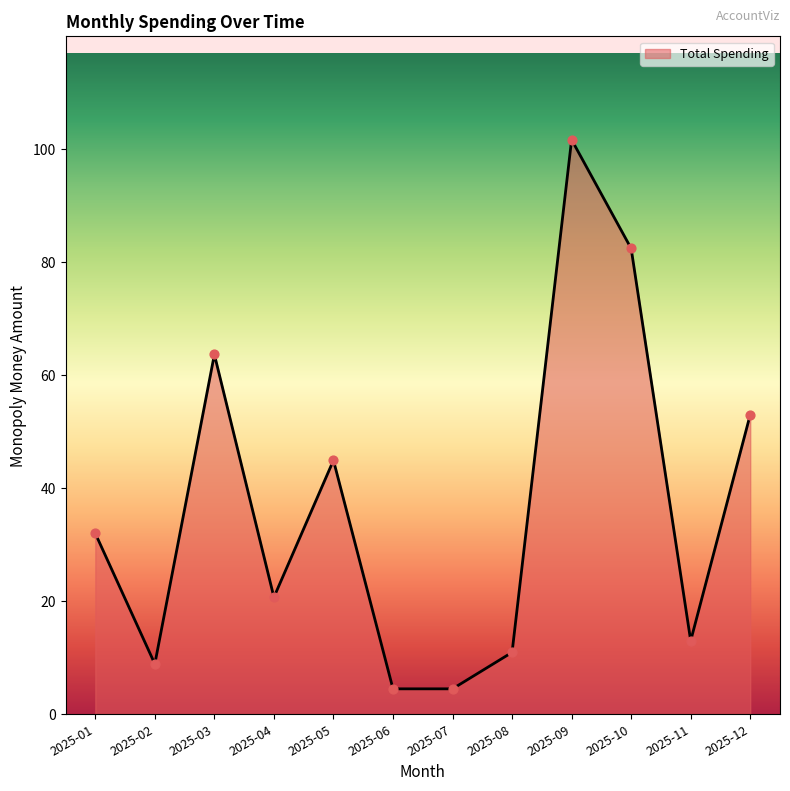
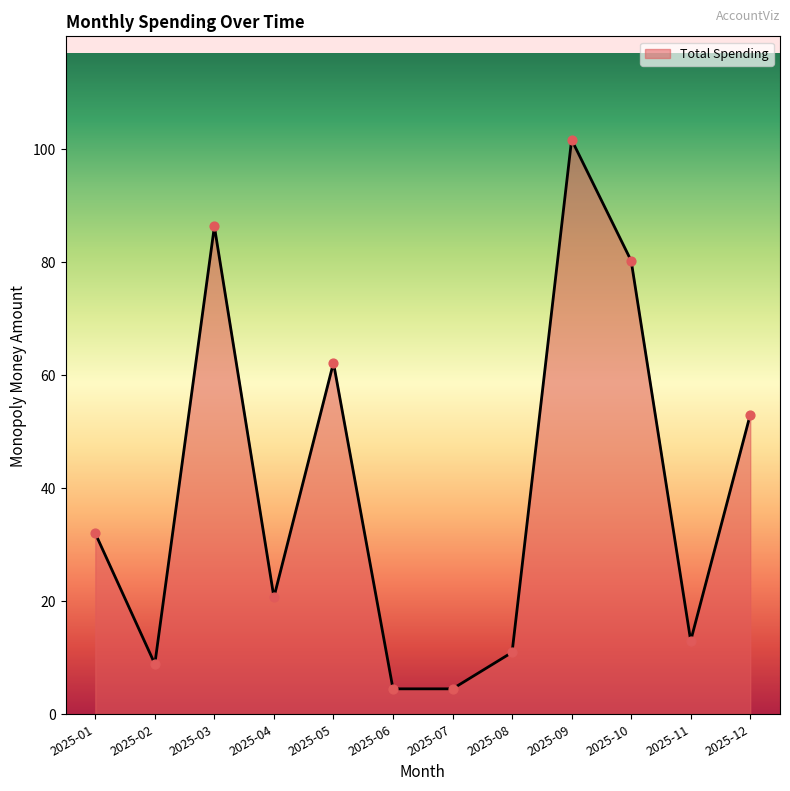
  {
    "2025-01": 32,
    "2025-02": 9,
-   "2025-03": 64,
+   "2025-03": 86,
    "2025-04": 21,
-   "2025-05": 45,
+   "2025-05": 62,
    "2025-06": 5,
    "2025-07": 5,
    "2025-08": 11,
    "2025-09": 102,
-   "2025-10": 82,
+   "2025-10": 80,
    "2025-11": 13,
    "2025-12": 53
  }
